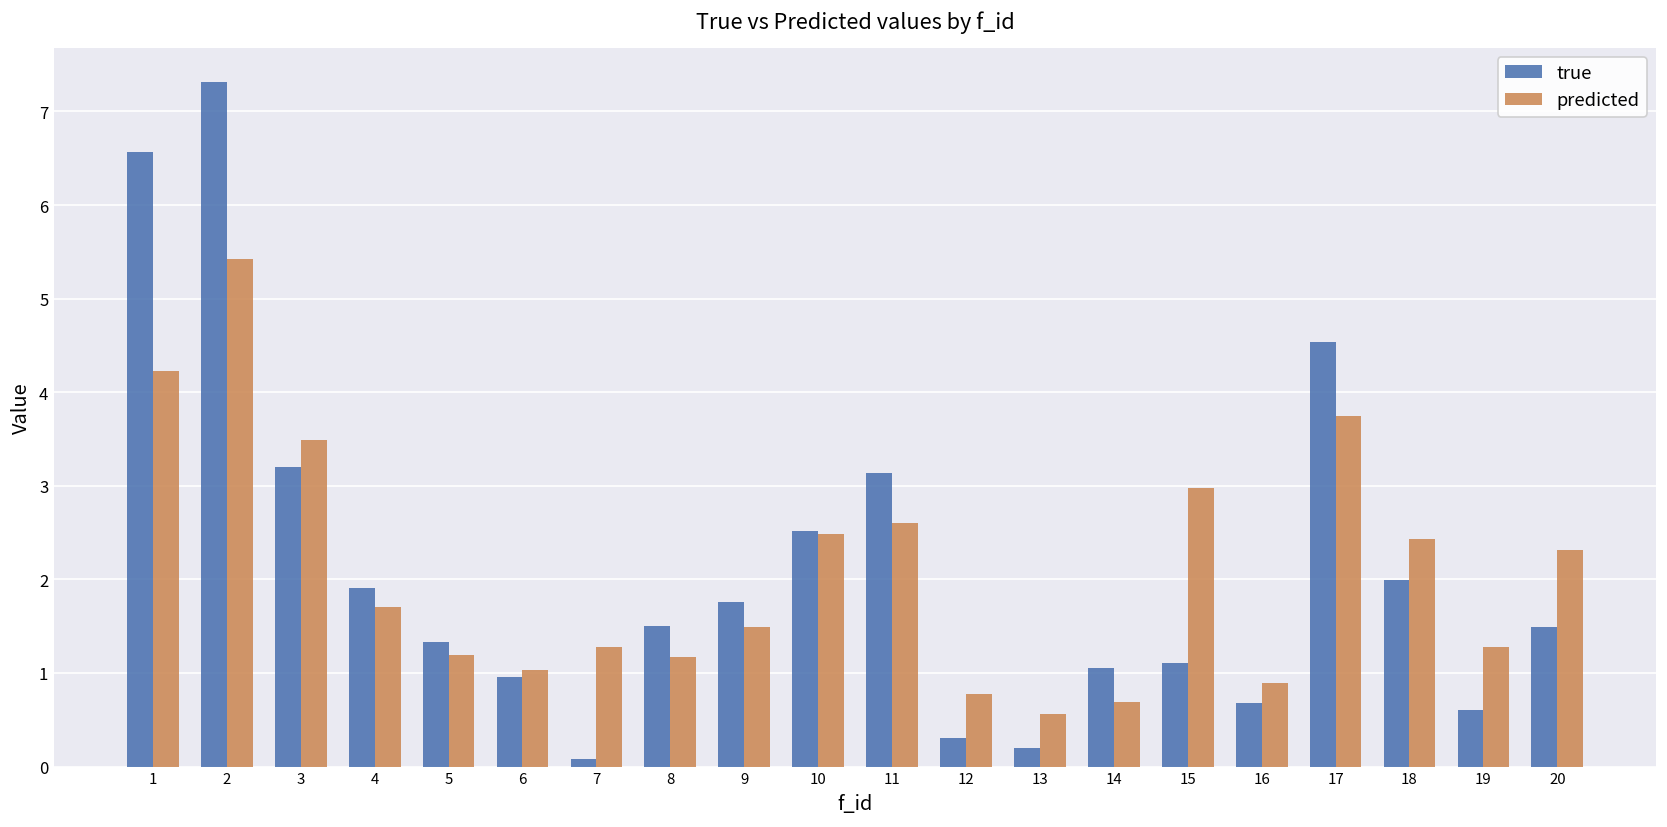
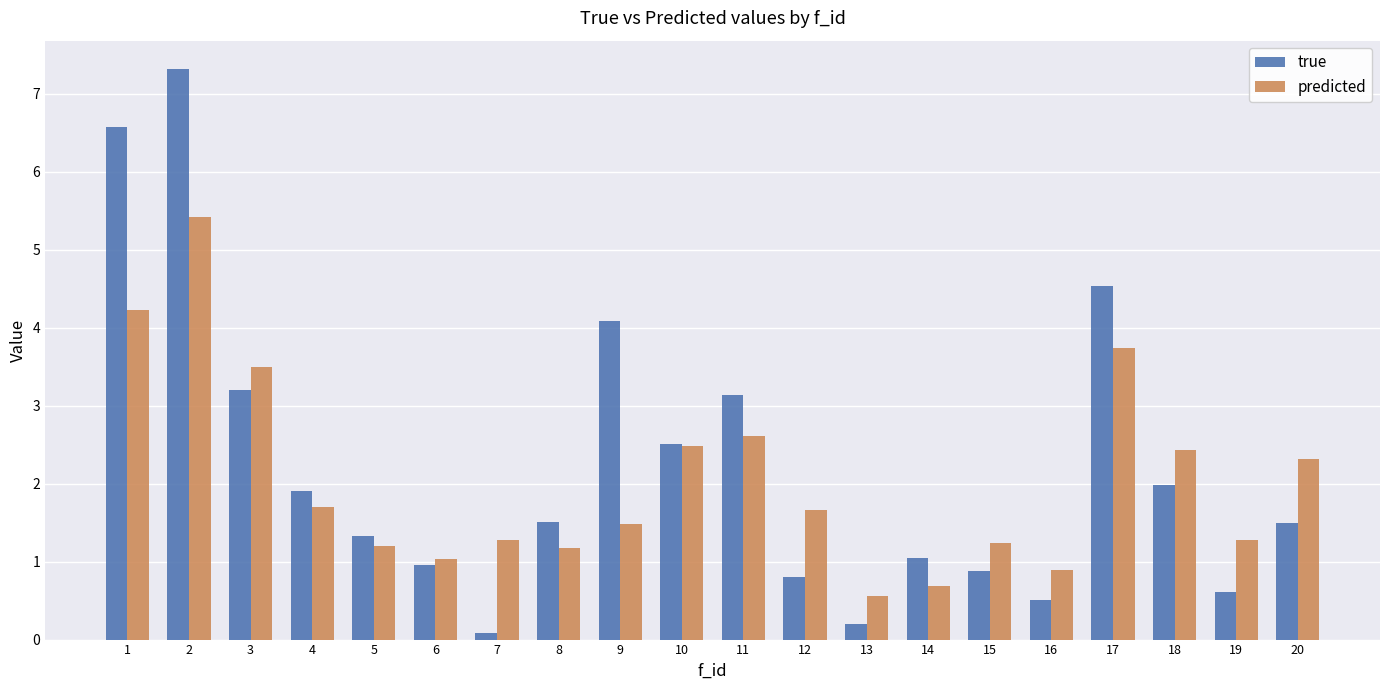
  {
    "true": {
      "1": 6.6,
      "2": 7.3,
      "3": 3.2,
      "4": 1.9,
      "5": 1.3,
      "6": 1.0,
      "7": 0.1,
      "8": 1.5,
-     "9": 1.8,
+     "9": 4.1,
      "10": 2.5,
      "11": 3.1,
-     "12": 0.3,
+     "12": 0.8,
      "13": 0.2,
      "14": 1.1,
-     "15": 1.1,
-     "16": 0.7,
+     "15": 0.9,
+     "16": 0.5,
      "17": 4.5,
      "18": 2.0,
      "19": 0.6,
      "20": 1.5
    },
    "predicted": {
      "1": 4.2,
      "2": 5.4,
      "3": 3.5,
      "4": 1.7,
      "5": 1.2,
      "6": 1.0,
      "7": 1.3,
      "8": 1.2,
      "9": 1.5,
      "10": 2.5,
      "11": 2.6,
-     "12": 0.8,
+     "12": 1.7,
      "13": 0.6,
      "14": 0.7,
-     "15": 3.0,
+     "15": 1.2,
      "16": 0.9,
      "17": 3.7,
      "18": 2.4,
      "19": 1.3,
      "20": 2.3
    }
  }
